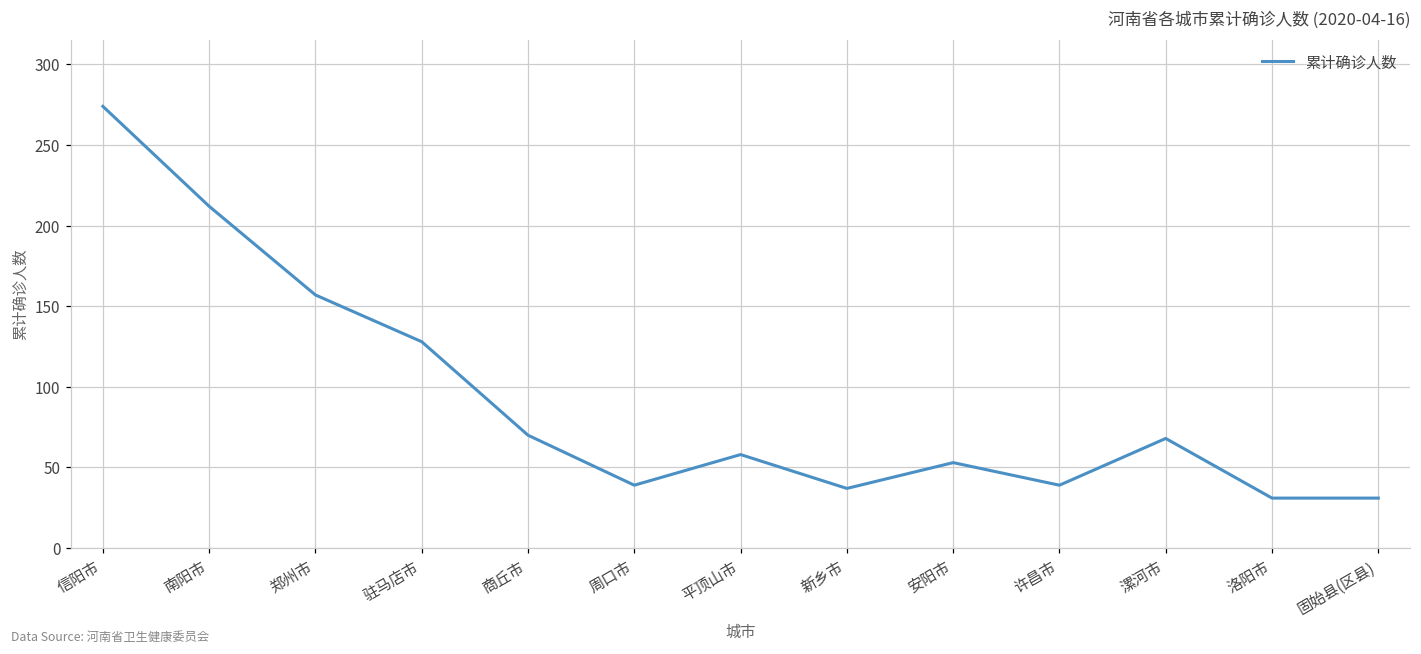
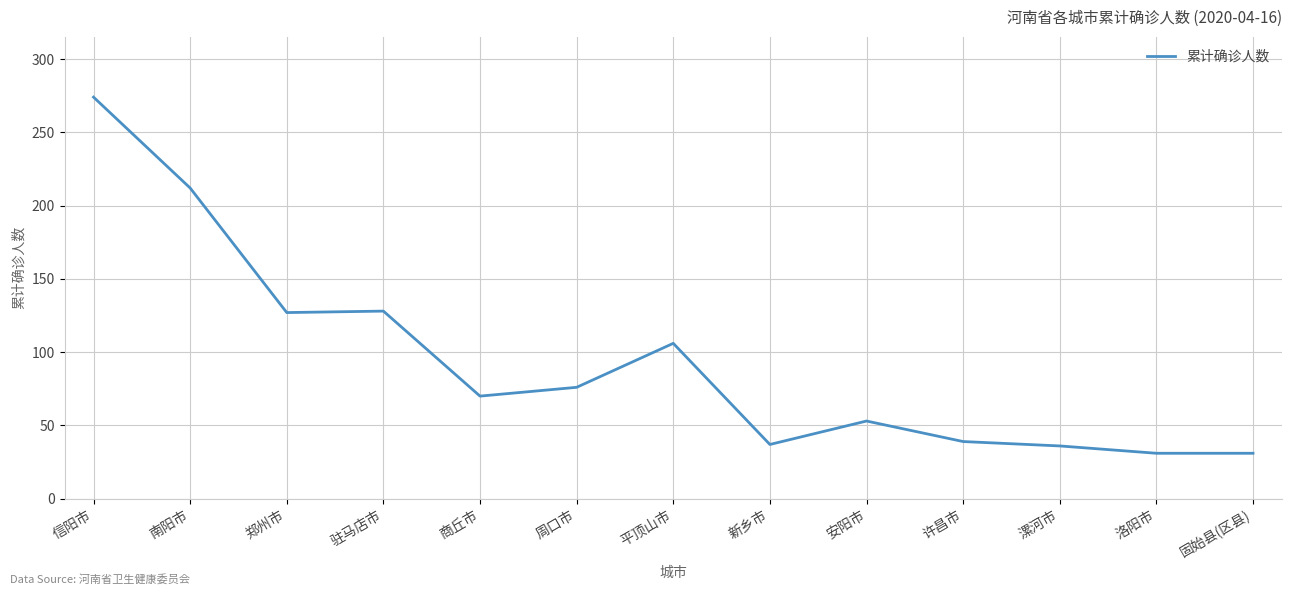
  {
    "信阳市": 274,
    "南阳市": 212,
-   "郑州市": 157,
+   "郑州市": 127,
    "驻马店市": 128,
    "商丘市": 70,
-   "周口市": 39,
-   "平顶山市": 58,
+   "周口市": 76,
+   "平顶山市": 106,
    "新乡市": 37,
    "安阳市": 53,
    "许昌市": 39,
-   "漯河市": 68,
+   "漯河市": 36,
    "洛阳市": 31,
    "固始县(区县)": 31
  }
